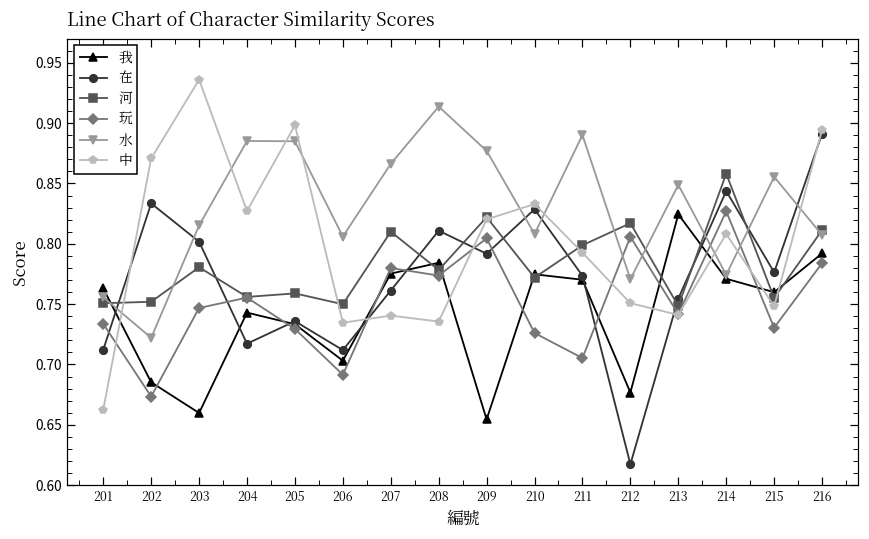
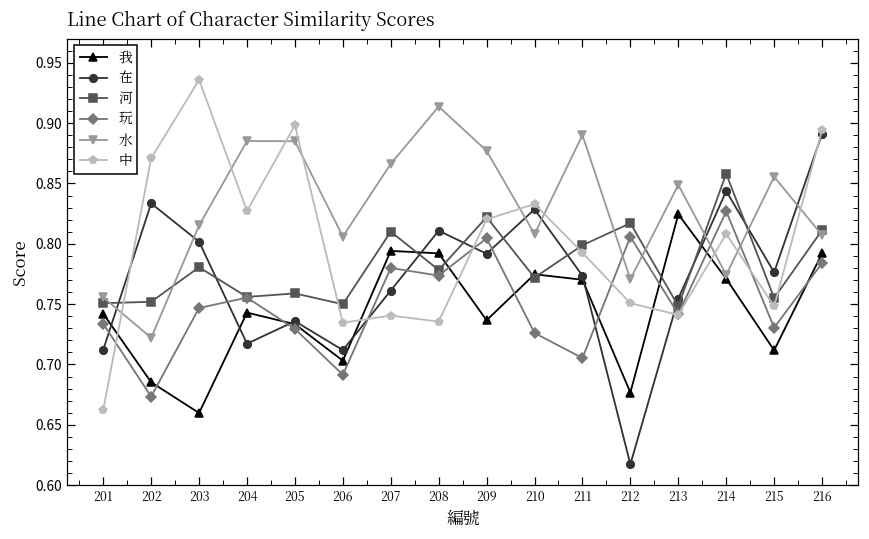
  {
    "我": {
-     "201": 0.763,
+     "201": 0.742,
      "202": 0.685,
      "203": 0.660,
      "204": 0.743,
      "205": 0.733,
      "206": 0.703,
-     "207": 0.775,
-     "208": 0.784,
-     "209": 0.654,
+     "207": 0.794,
+     "208": 0.792,
+     "209": 0.737,
      "210": 0.775,
      "211": 0.770,
      "212": 0.677,
      "213": 0.824,
      "214": 0.771,
-     "215": 0.760,
+     "215": 0.712,
      "216": 0.792
    }
  }
